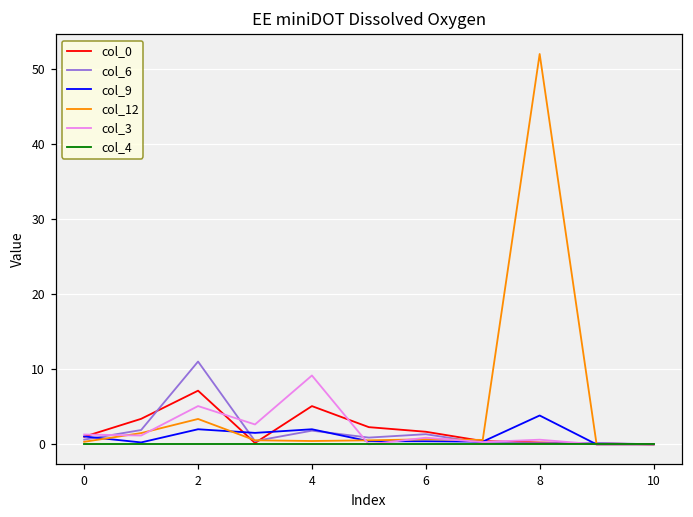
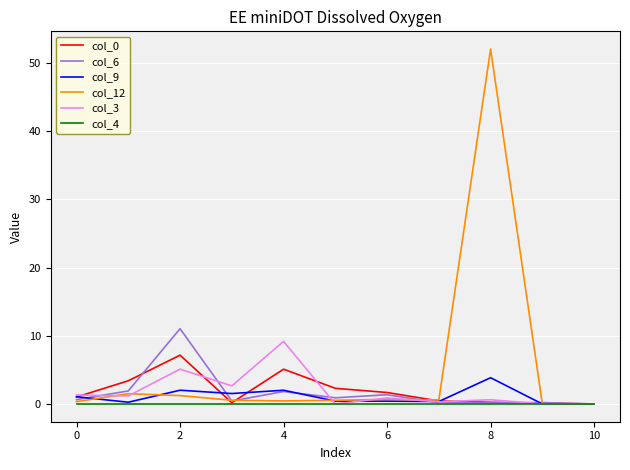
  {
    "col_0": {
      "2": 7,
      "4": 5
    },
    "col_6": {
      "2": 11
    },
    "col_9": {
      "2": 2,
      "8": 4
    },
    "col_12": {
-     "2": 3,
+     "2": 1,
      "4": 0,
      "8": 52
    },
    "col_3": {
      "2": 5,
      "4": 9,
      "8": 1
    },
    "col_4": {
      "2": 0,
      "4": 0,
      "6": 0
    }
  }
